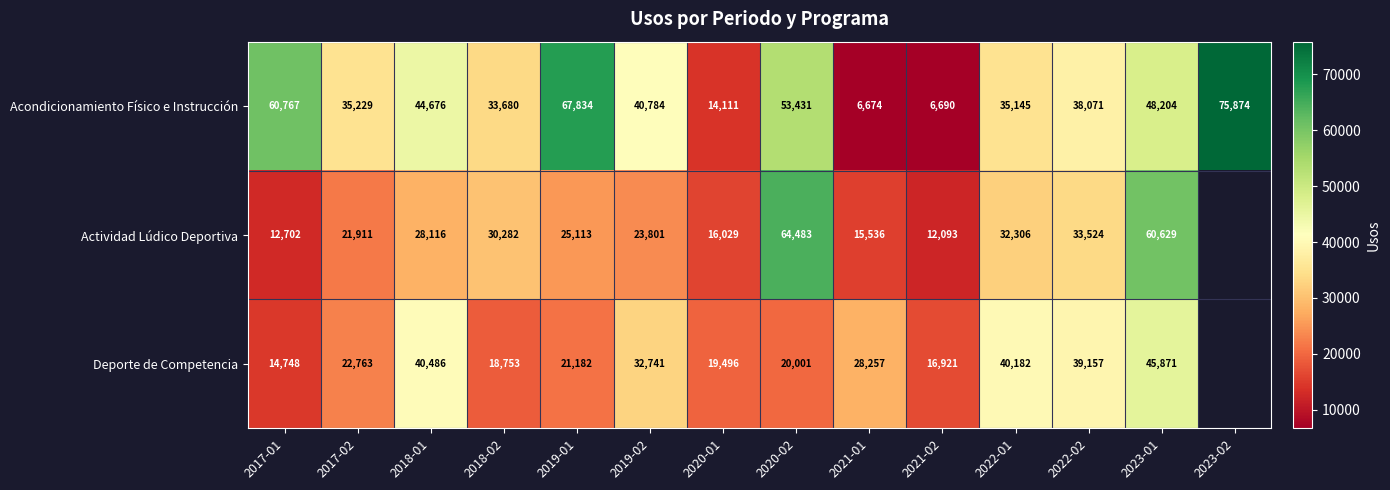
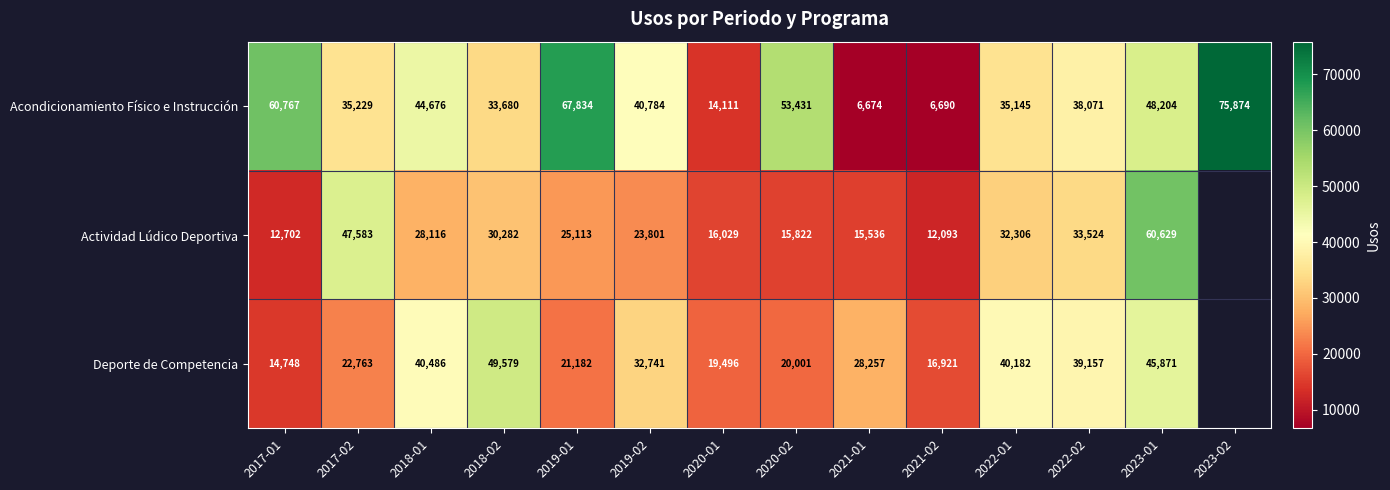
  {
    "Acondicionamiento Físico e Instrucción": {
      "2017-01": "60,767",
      "2017-02": "35,229",
      "2018-01": "44,676",
      "2018-02": "33,680",
      "2019-01": "67,834",
      "2019-02": "40,784",
      "2020-01": "14,111",
      "2020-02": "53,431",
      "2021-01": "6,674",
      "2021-02": "6,690",
      "2022-01": "35,145",
      "2022-02": "38,071",
      "2023-01": "48,204",
      "2023-02": "75,874"
    },
    "Actividad Lúdico Deportiva": {
      "2017-01": "12,702",
-     "2017-02": "21,911",
+     "2017-02": "47,583",
      "2018-01": "28,116",
      "2018-02": "30,282",
      "2019-01": "25,113",
      "2019-02": "23,801",
      "2020-01": "16,029",
-     "2020-02": "64,483",
+     "2020-02": "15,822",
      "2021-01": "15,536",
      "2021-02": "12,093",
      "2022-01": "32,306",
      "2022-02": "33,524",
      "2023-01": "60,629"
    },
    "Deporte de Competencia": {
      "2017-01": "14,748",
      "2017-02": "22,763",
      "2018-01": "40,486",
-     "2018-02": "18,753",
+     "2018-02": "49,579",
      "2019-01": "21,182",
      "2019-02": "32,741",
      "2020-01": "19,496",
      "2020-02": "20,001",
      "2021-01": "28,257",
      "2021-02": "16,921",
      "2022-01": "40,182",
      "2022-02": "39,157",
      "2023-01": "45,871"
    }
  }
